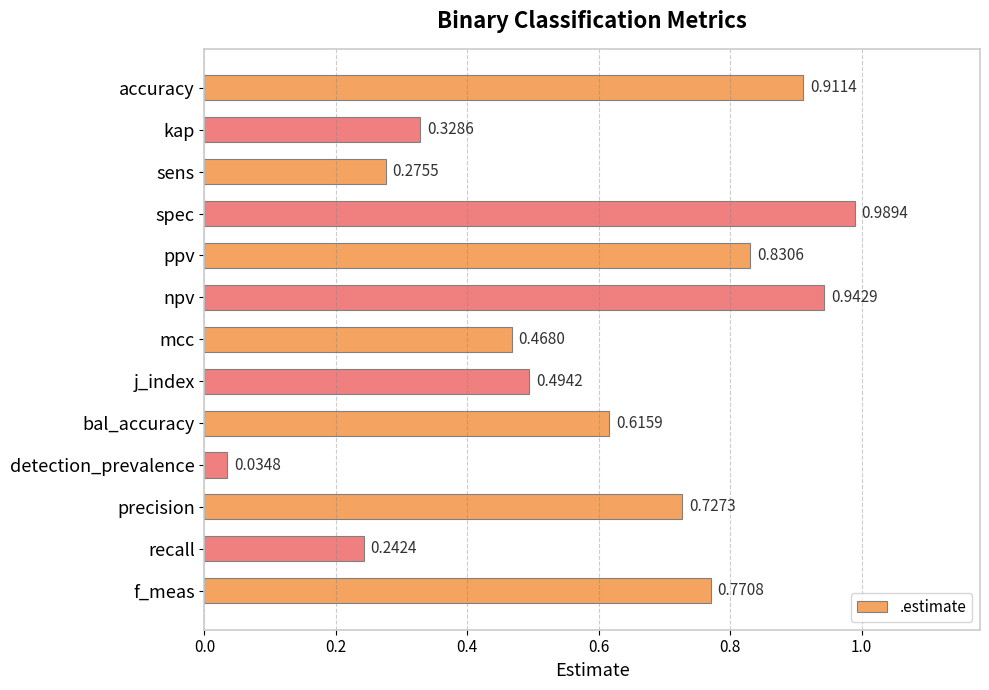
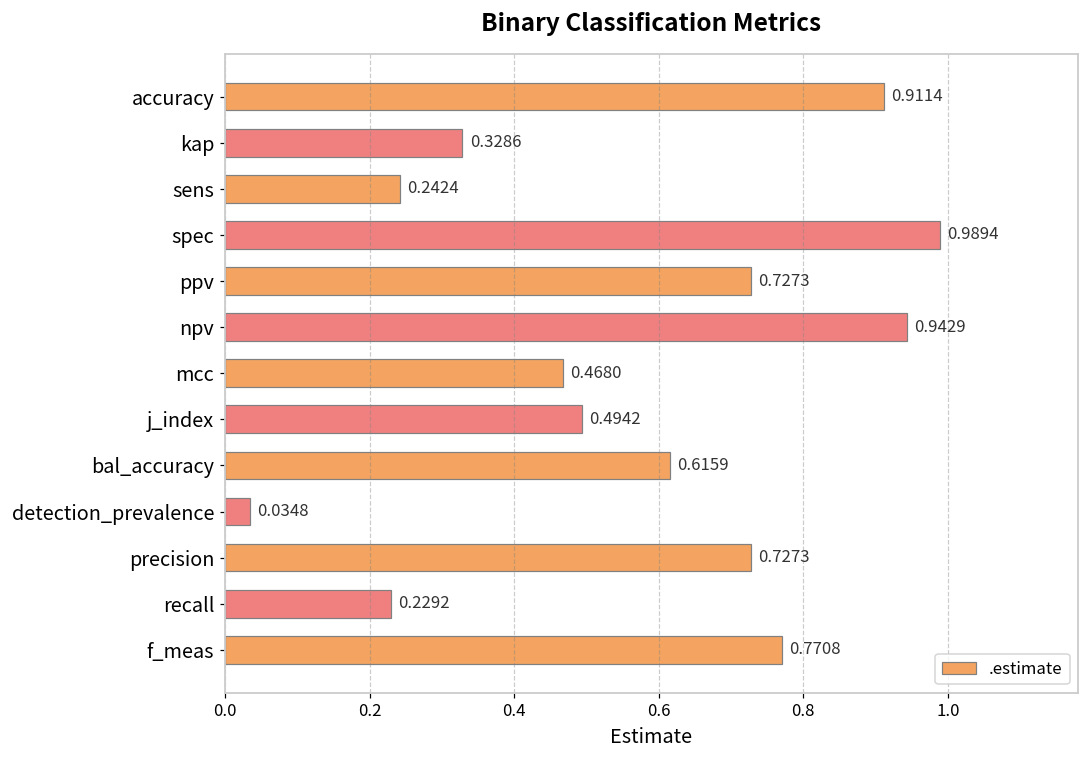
  {
    "accuracy": 0.9114,
    "kap": 0.3286,
-   "sens": 0.2755,
+   "sens": 0.2424,
    "spec": 0.9894,
-   "ppv": 0.8306,
+   "ppv": 0.7273,
    "npv": 0.9429,
    "mcc": 0.4680,
    "j_index": 0.4942,
    "bal_accuracy": 0.6159,
    "detection_prevalence": 0.0348,
    "precision": 0.7273,
-   "recall": 0.2424,
+   "recall": 0.2292,
    "f_meas": 0.7708
  }
